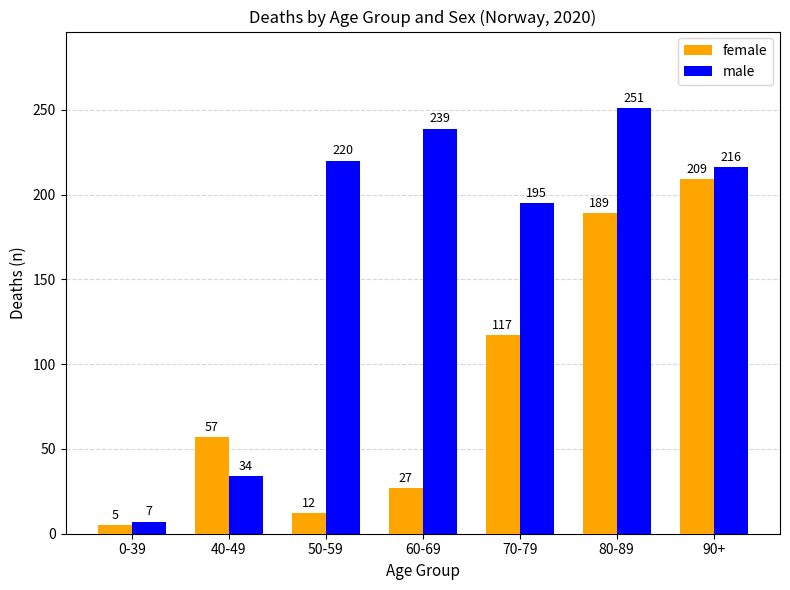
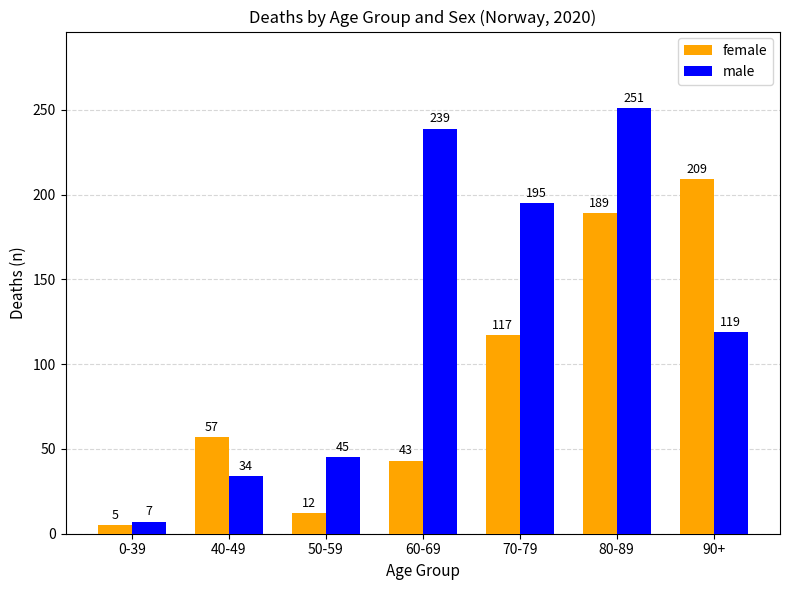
  {
    "female": {
      "0-39": 5,
      "40-49": 57,
      "50-59": 12,
-     "60-69": 27,
+     "60-69": 43,
      "70-79": 117,
      "80-89": 189,
      "90+": 209
    },
    "male": {
      "0-39": 7,
      "40-49": 34,
-     "50-59": 220,
+     "50-59": 45,
      "60-69": 239,
      "70-79": 195,
      "80-89": 251,
-     "90+": 216
+     "90+": 119
    }
  }
